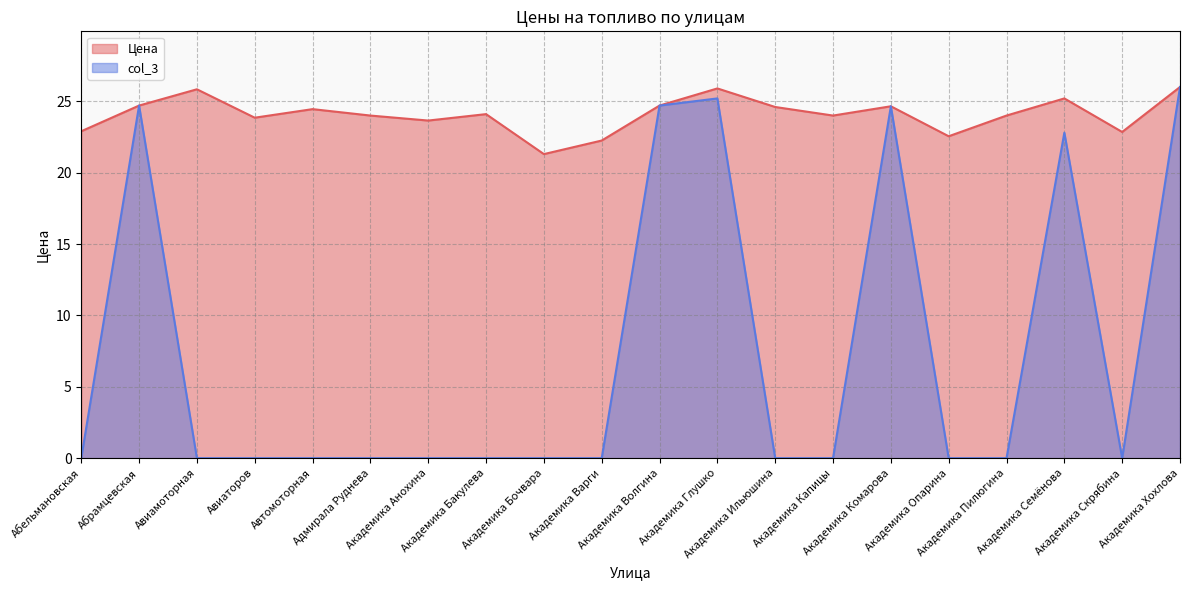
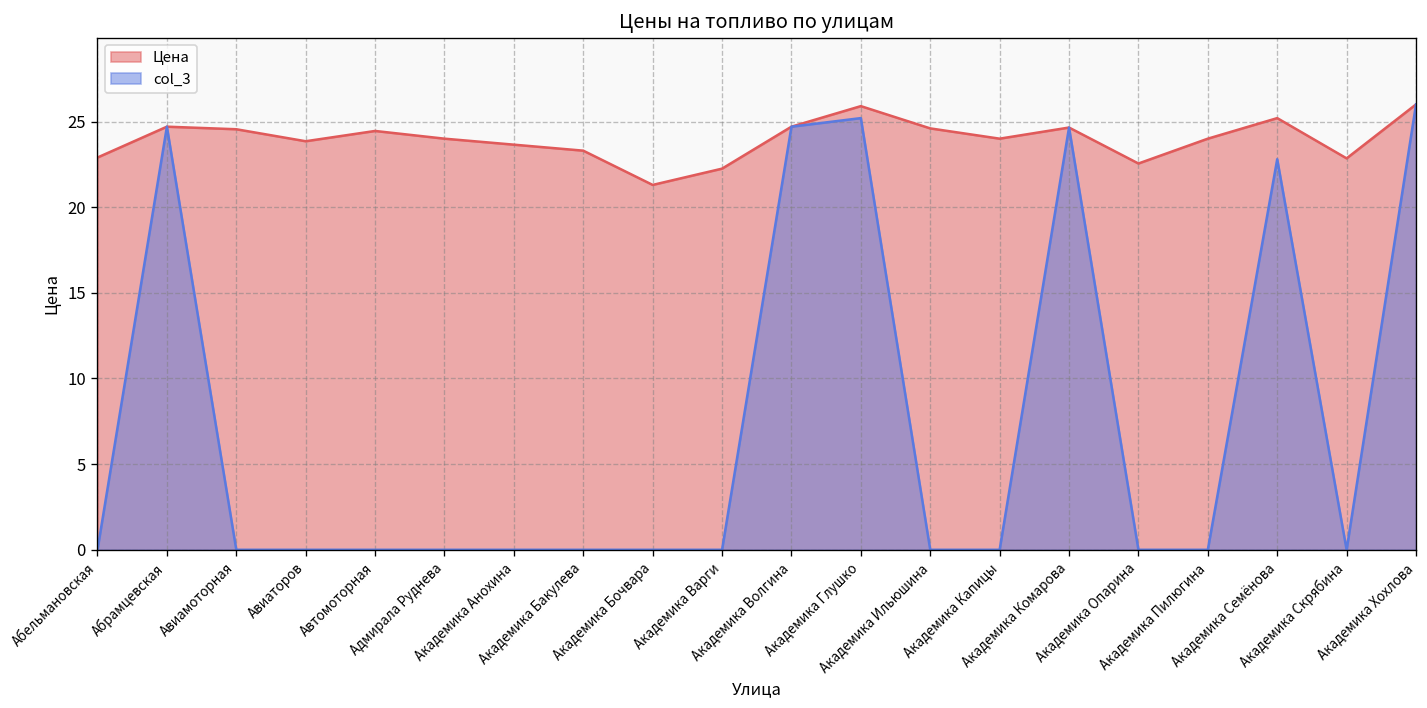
  {
    "Цена": {
      "Абельмановская": 22.9,
-     "Авиамоторная": 25.8,
+     "Авиамоторная": 24.6,
      "Авиаторов": 23.9,
      "Автомоторная": 24.5,
      "Адмирала Руднева": 24.0,
      "Академика Анохина": 23.7,
-     "Академика Бакулева": 24.1,
+     "Академика Бакулева": 23.3,
      "Академика Бочвара": 21.3,
      "Академика Варги": 22.3,
      "Академика Глушко": 25.9,
      "Академика Ильюшина": 24.6,
      "Академика Капицы": 24.0,
      "Академика Опарина": 22.6,
      "Академика Пилюгина": 24.0,
      "Академика Семёнова": 25.2,
      "Академика Скрябина": 22.9
    },
    "col_3": {
      "Абельмановская": 0.0,
      "Авиамоторная": 0.0,
      "Авиаторов": 0.0,
      "Автомоторная": 0.0,
      "Адмирала Руднева": 0.0,
      "Академика Анохина": 0.0,
      "Академика Бакулева": 0.0,
      "Академика Бочвара": 0.0,
      "Академика Варги": 0.0,
      "Академика Глушко": 25.2,
      "Академика Ильюшина": 0.0,
      "Академика Капицы": 0.0,
      "Академика Опарина": 0.0,
      "Академика Пилюгина": 0.0,
      "Академика Семёнова": 22.8,
      "Академика Скрябина": 0.0
    }
  }
